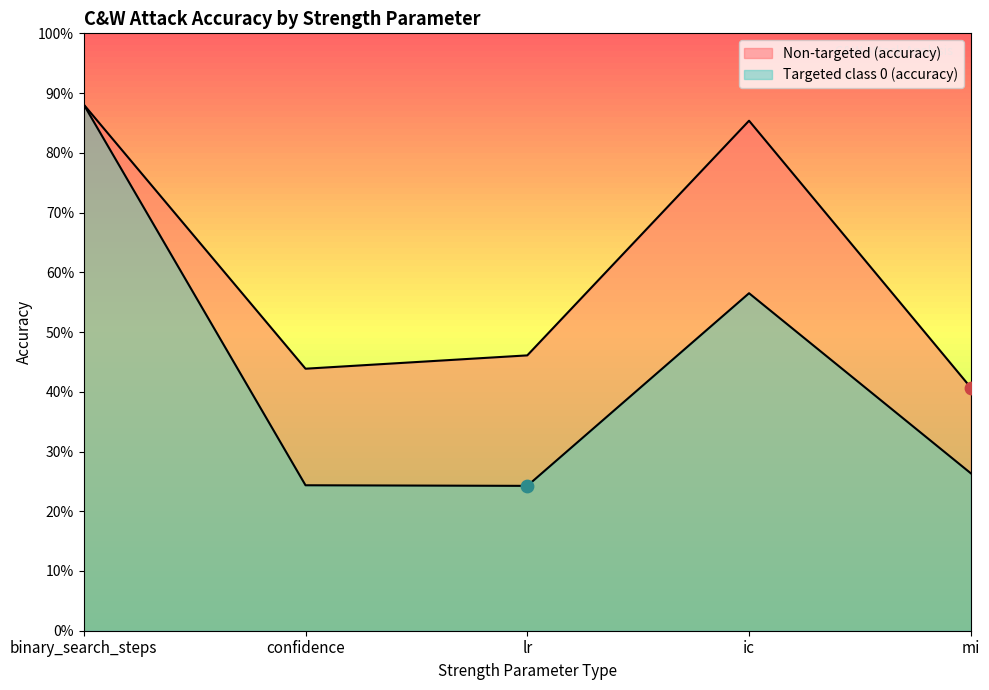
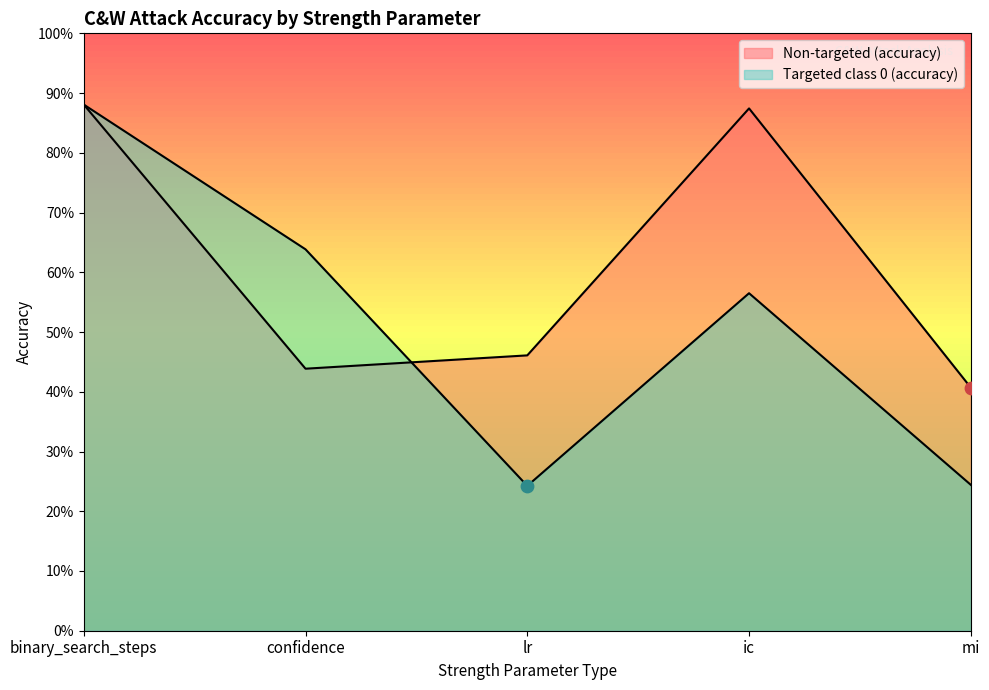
  {
    "Non-targeted (accuracy)": {
      "confidence": "44%",
      "lr": "46%",
-     "ic": "85%"
+     "ic": "87%"
    },
    "Targeted class 0 (accuracy)": {
-     "confidence": "24%",
+     "confidence": "64%",
      "ic": "56%",
-     "mi": "26%"
+     "mi": "24%"
    }
  }
